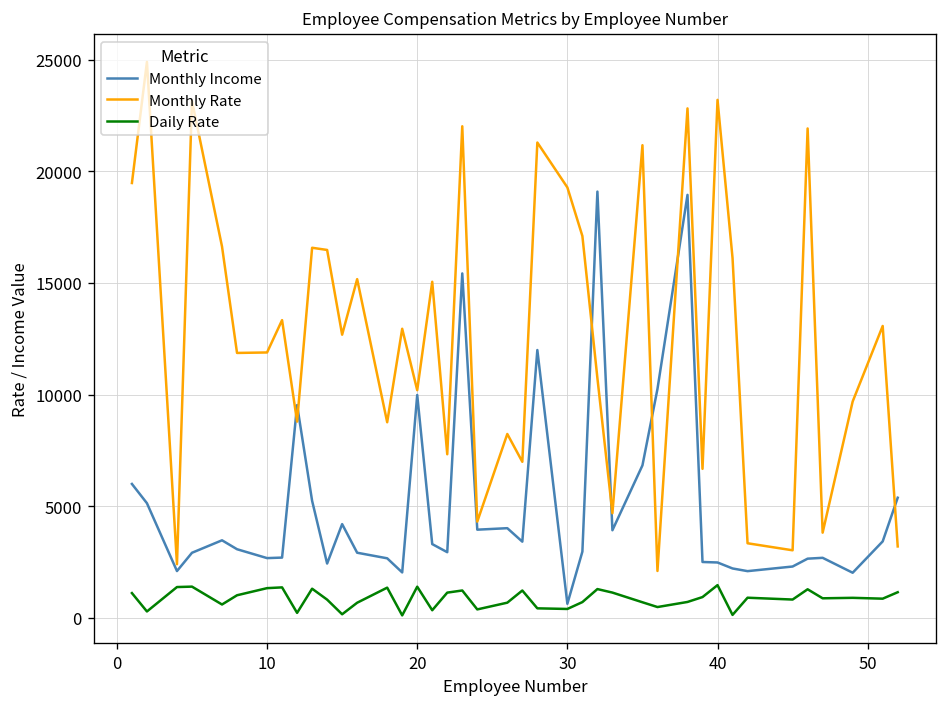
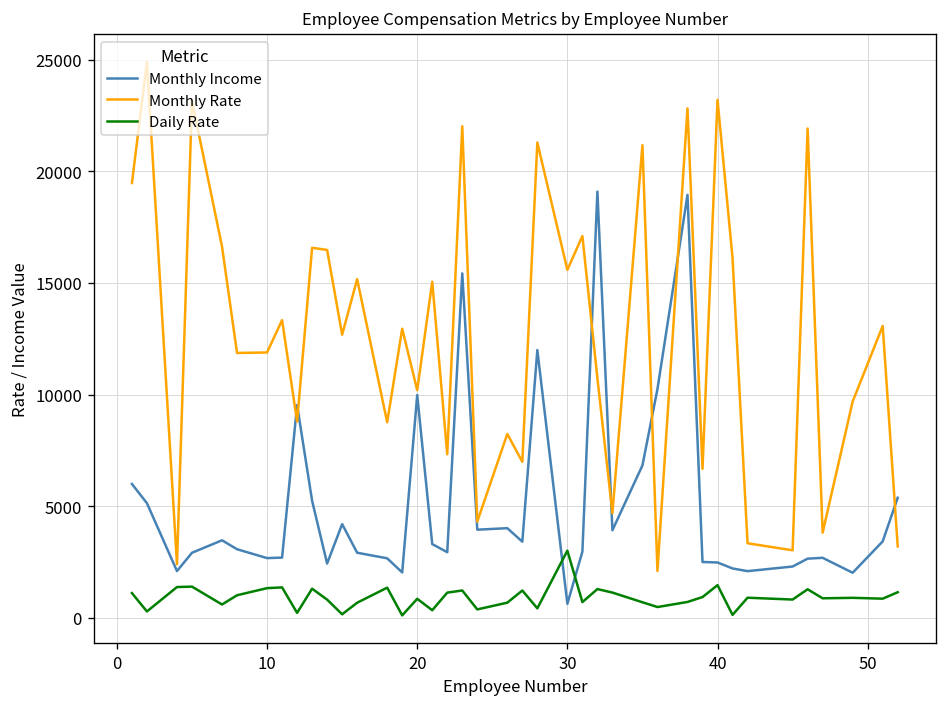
  {
    "Monthly Income": {
      "10": 2700,
      "20": 10000,
      "30": 600,
      "40": 2500
    },
    "Monthly Rate": {
      "10": 11900,
      "20": 10200,
-     "30": 19300,
+     "30": 15600,
      "40": 23200
    },
    "Daily Rate": {
      "10": 1300,
-     "20": 1400,
-     "30": 400,
+     "20": 800,
+     "30": 3000,
      "40": 1500
    }
  }
